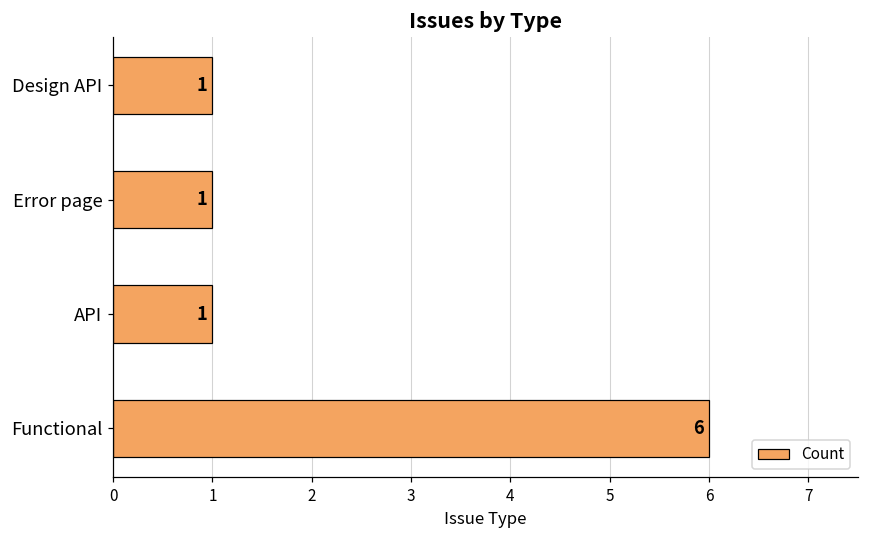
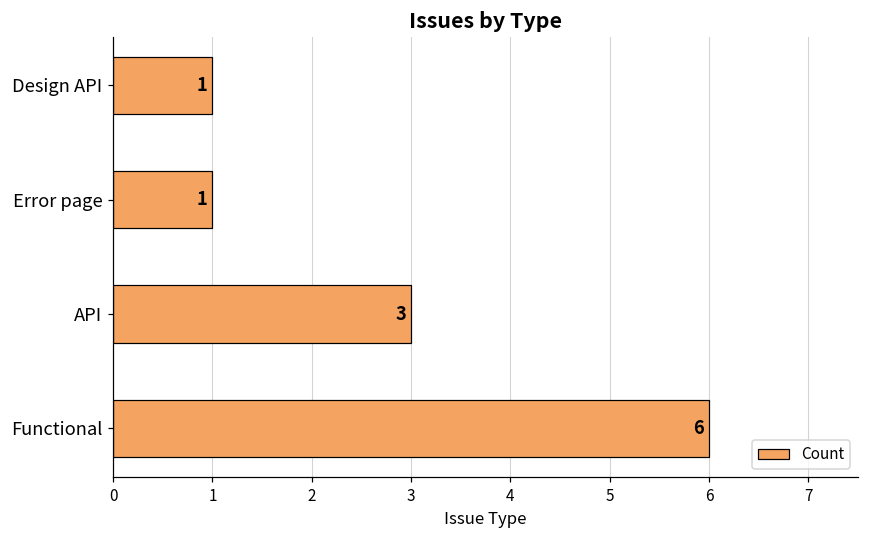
  {
    "Design API": 1,
    "Error page": 1,
-   "API": 1,
+   "API": 3,
    "Functional": 6
  }
